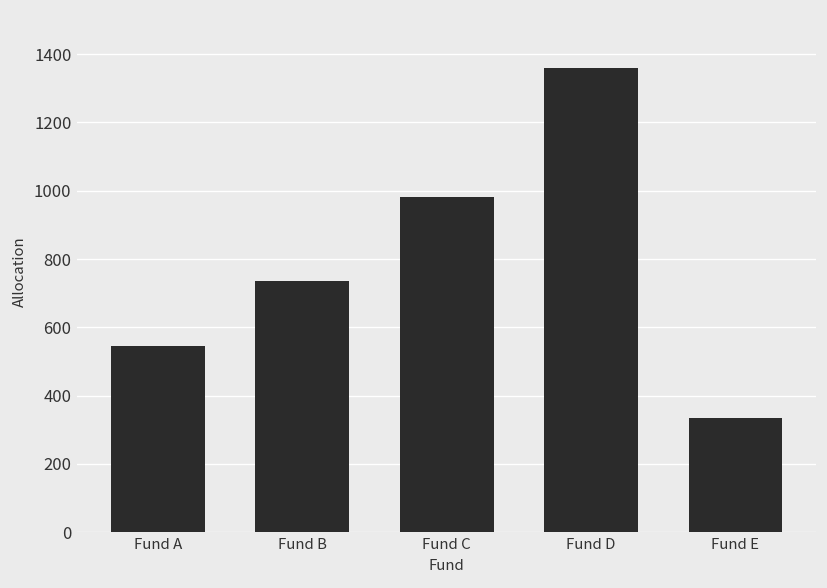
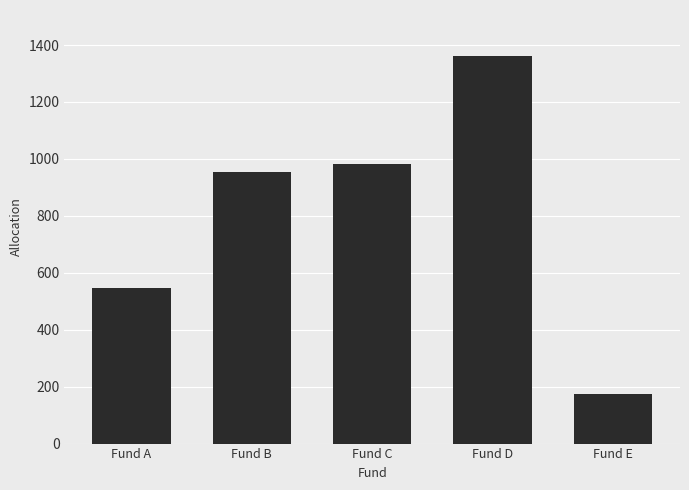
  {
    "Fund A": 550,
-   "Fund B": 740,
+   "Fund B": 960,
    "Fund C": 980,
    "Fund D": 1360,
-   "Fund E": 330
+   "Fund E": 180
  }
